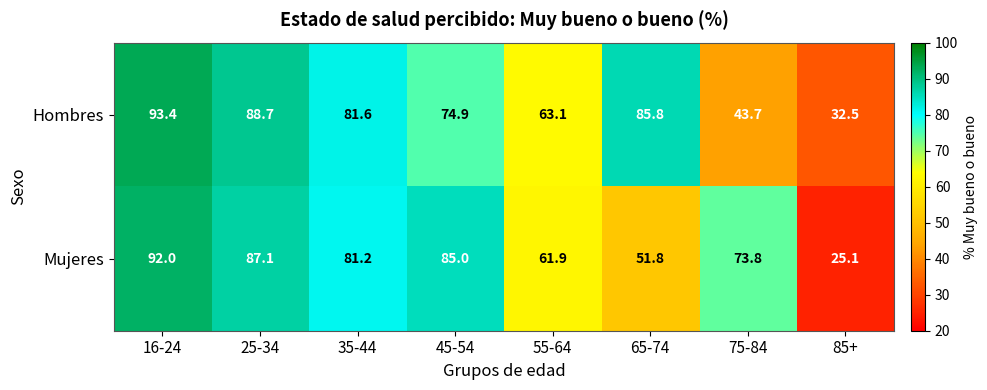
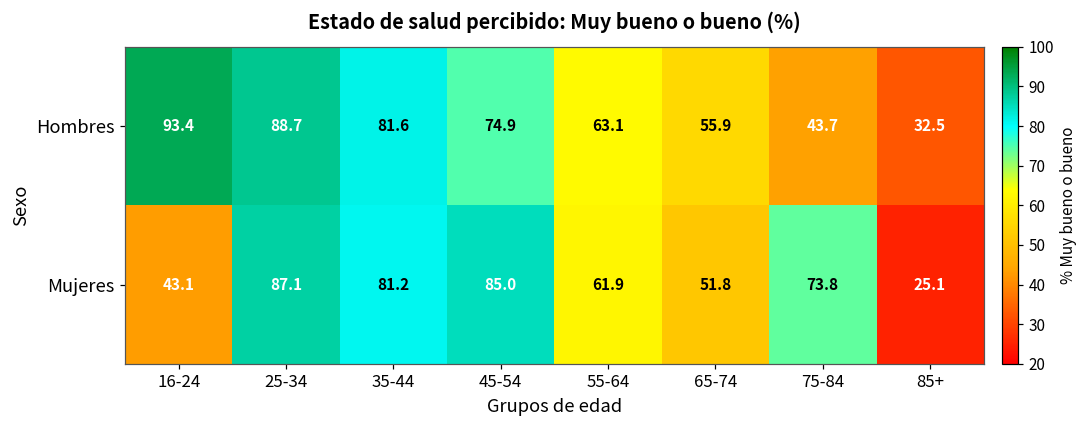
  {
    "Hombres": {
      "16-24": 93.4,
      "25-34": 88.7,
      "35-44": 81.6,
      "45-54": 74.9,
      "55-64": 63.1,
-     "65-74": 85.8,
+     "65-74": 55.9,
      "75-84": 43.7,
      "85+": 32.5
    },
    "Mujeres": {
-     "16-24": 92.0,
+     "16-24": 43.1,
      "25-34": 87.1,
      "35-44": 81.2,
      "45-54": 85.0,
      "55-64": 61.9,
      "65-74": 51.8,
      "75-84": 73.8,
      "85+": 25.1
    }
  }
